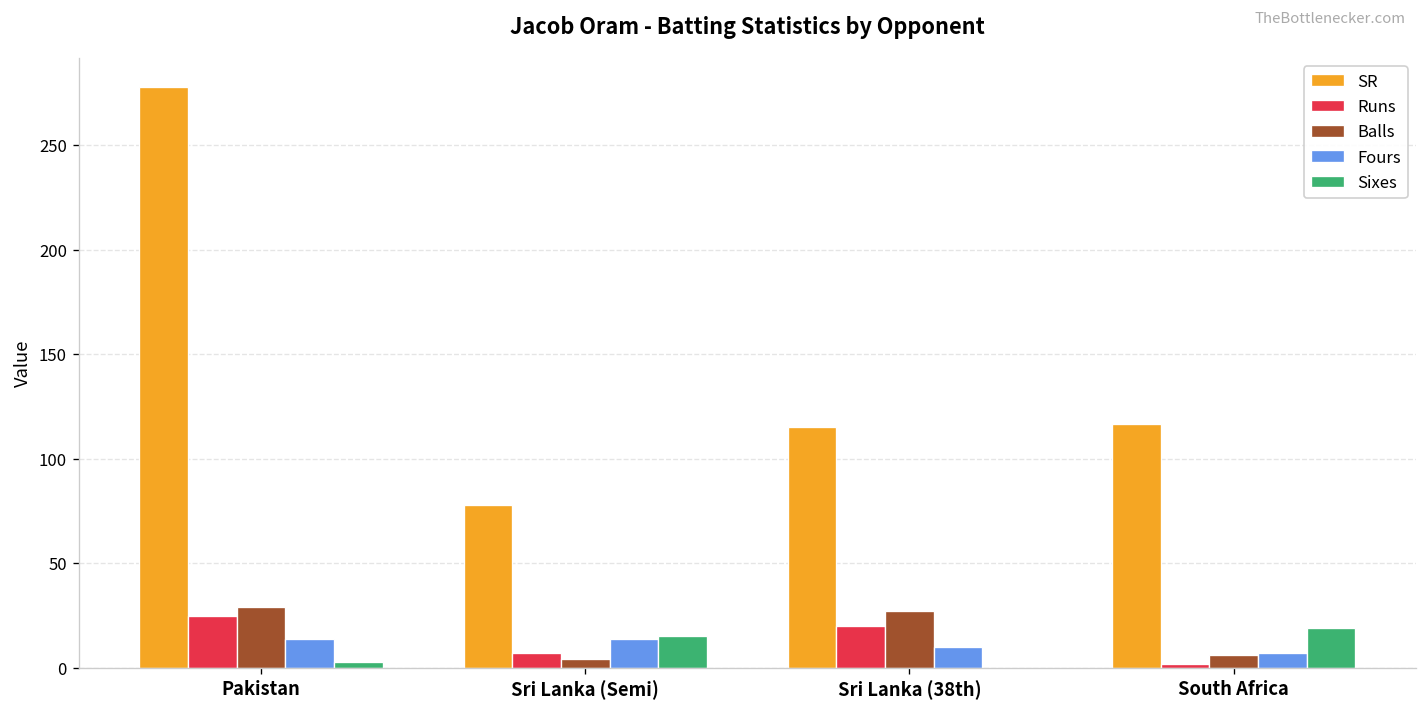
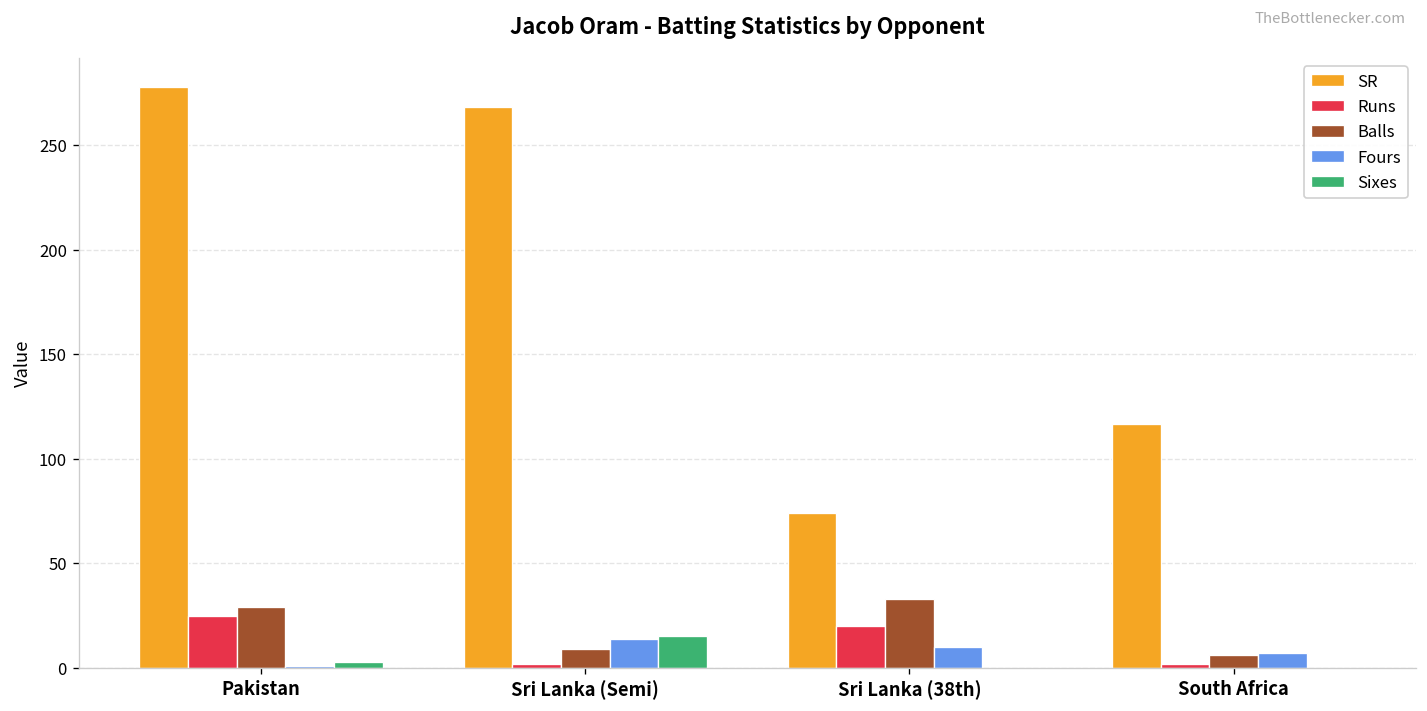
  {
    "SR": {
      "Pakistan": 278,
-     "Sri Lanka (Semi)": 78,
-     "Sri Lanka (38th)": 115,
+     "Sri Lanka (Semi)": 268,
+     "Sri Lanka (38th)": 74,
      "South Africa": 117
    },
    "Runs": {
      "Pakistan": 25,
-     "Sri Lanka (Semi)": 7,
+     "Sri Lanka (Semi)": 2,
      "Sri Lanka (38th)": 20,
      "South Africa": 2
    },
    "Balls": {
      "Pakistan": 29,
-     "Sri Lanka (Semi)": 4,
-     "Sri Lanka (38th)": 27,
+     "Sri Lanka (Semi)": 9,
+     "Sri Lanka (38th)": 33,
      "South Africa": 6
    },
    "Fours": {
-     "Pakistan": 14,
+     "Pakistan": 1,
      "Sri Lanka (Semi)": 14,
      "Sri Lanka (38th)": 10,
      "South Africa": 7
    },
    "Sixes": {
      "Pakistan": 3,
      "Sri Lanka (Semi)": 15,
      "Sri Lanka (38th)": 0,
-     "South Africa": 19
+     "South Africa": 0
    }
  }
